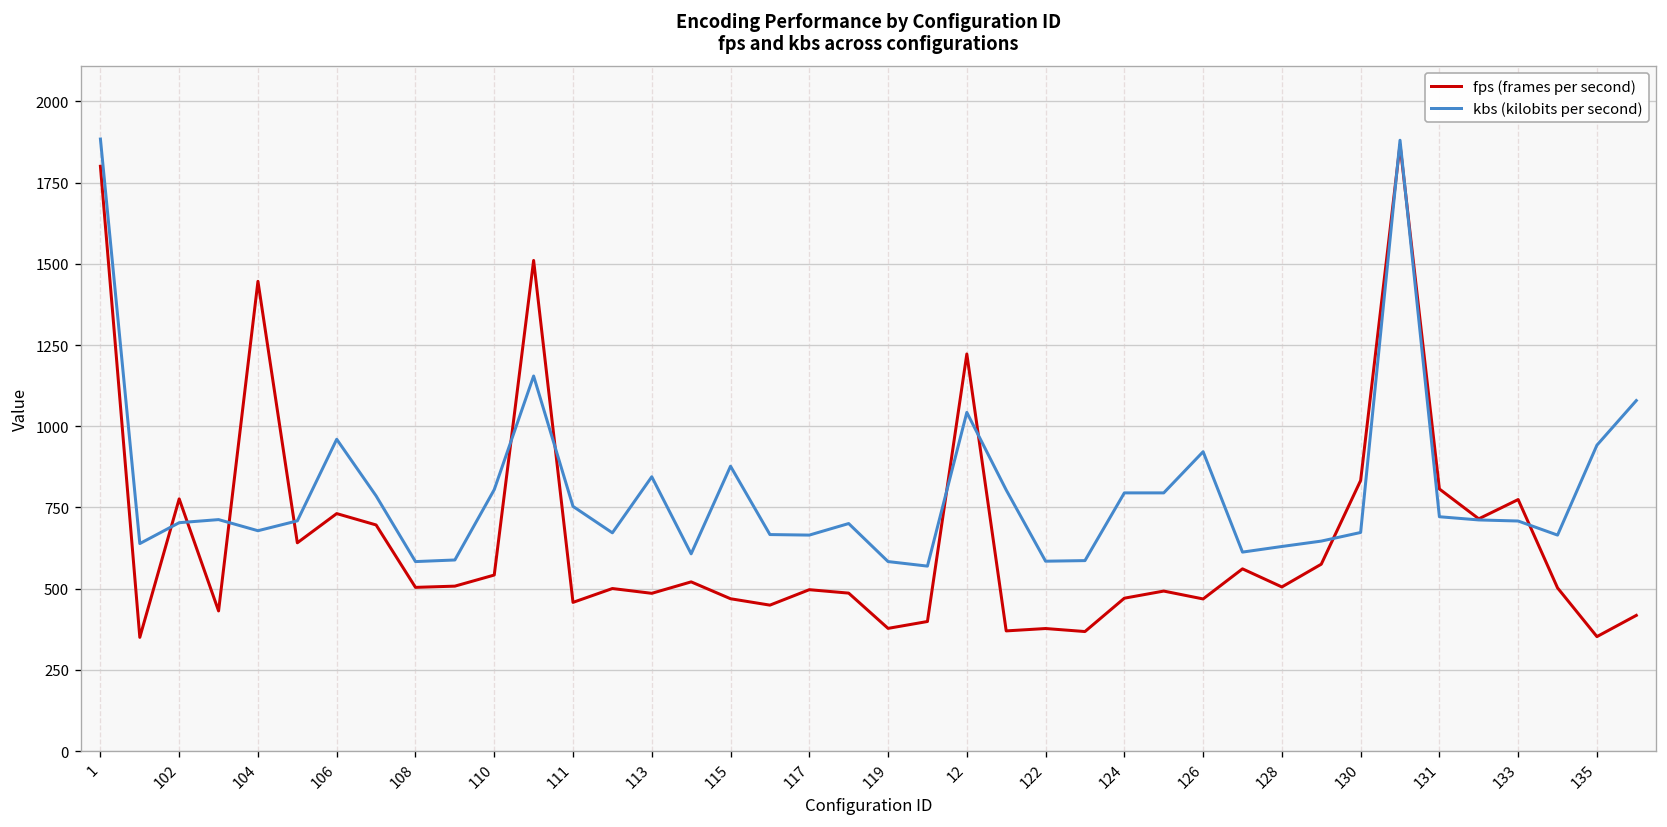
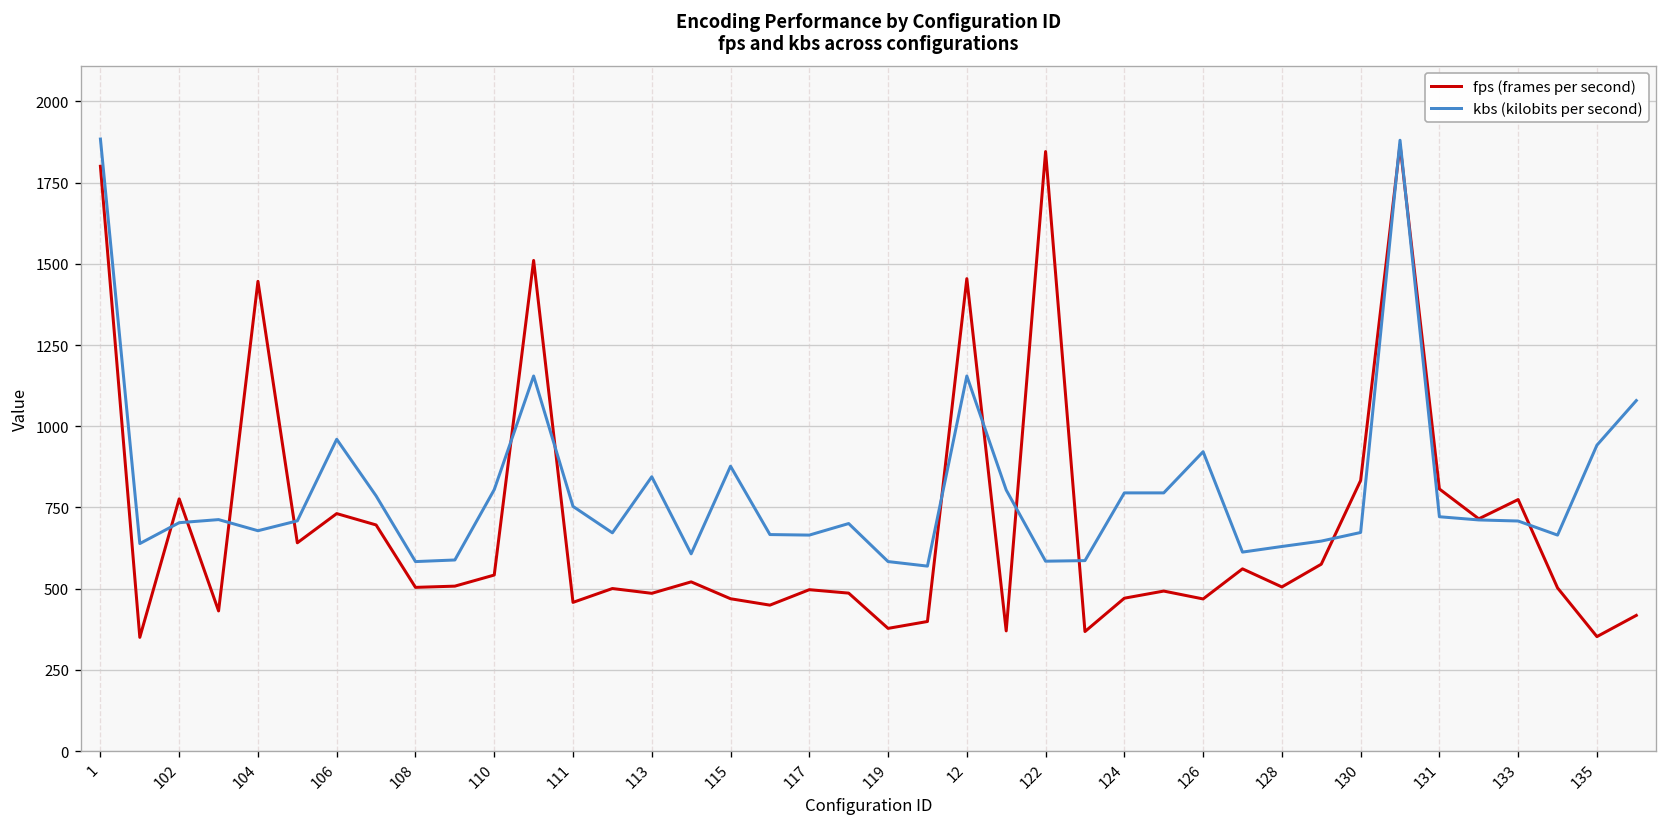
  {
    "fps (frames per second)": {
      "102": 780,
      "104": 1450,
      "106": 730,
      "108": 500,
      "110": 540,
      "111": 460,
      "113": 490,
      "115": 470,
      "117": 500,
      "119": 380,
-     "12": 1220,
-     "122": 380,
+     "12": 1450,
+     "122": 1850,
      "124": 470,
      "126": 470,
      "128": 510,
      "130": 830,
      "131": 810,
      "133": 770,
      "135": 350
    },
    "kbs (kilobits per second)": {
      "102": 700,
      "104": 680,
      "106": 960,
      "108": 580,
      "110": 800,
      "111": 750,
      "113": 840,
      "115": 880,
      "117": 660,
      "119": 580,
-     "12": 1040,
+     "12": 1150,
      "122": 580,
      "124": 790,
      "126": 920,
      "128": 630,
      "130": 670,
      "131": 720,
      "133": 710,
      "135": 940
    }
  }
